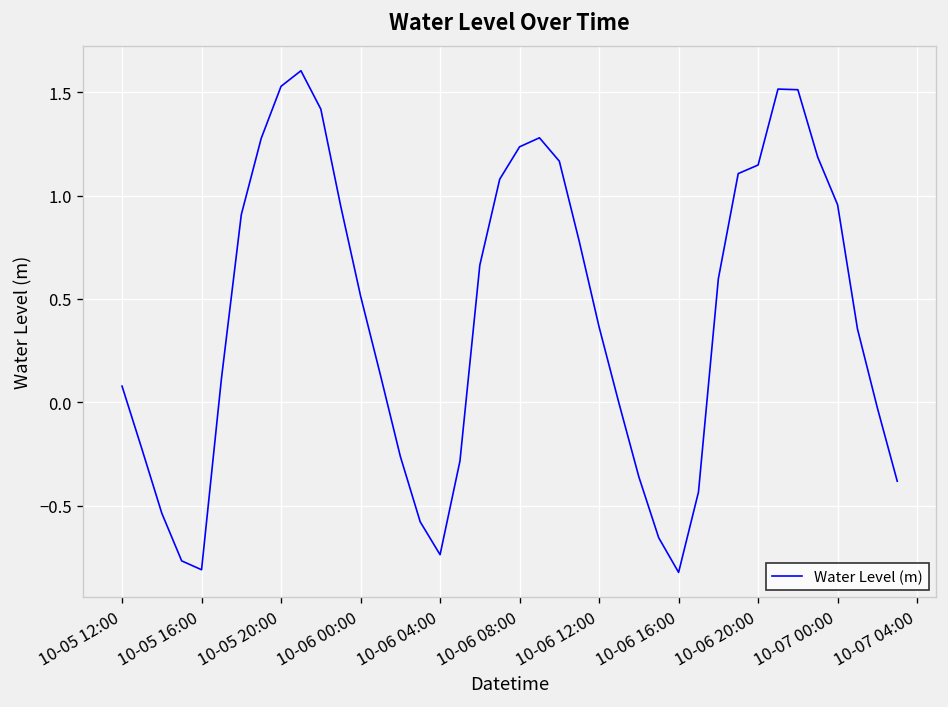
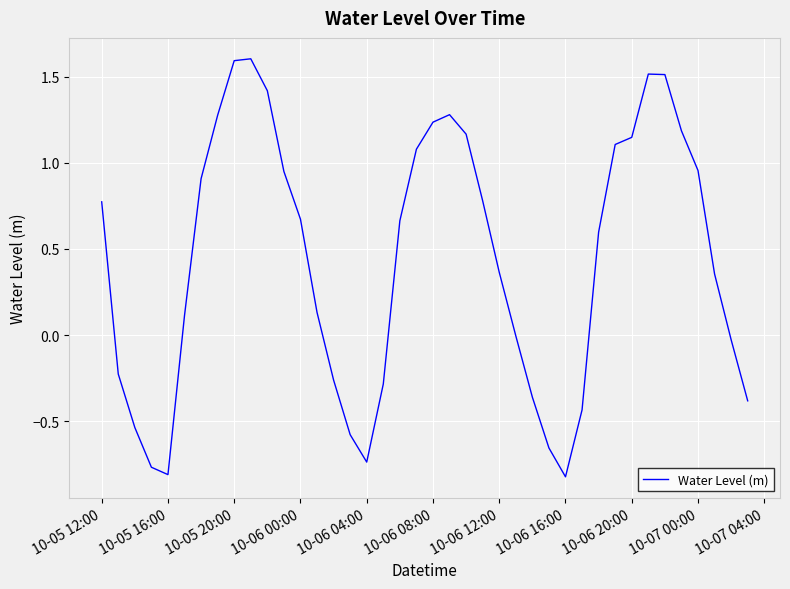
  {
-   "10-05 12:00": 0.08,
+   "10-05 12:00": 0.77,
    "10-05 16:00": -0.81,
-   "10-05 20:00": 1.53,
-   "10-06 00:00": 0.51,
+   "10-05 20:00": 1.59,
+   "10-06 00:00": 0.67,
    "10-06 04:00": -0.74,
    "10-06 08:00": 1.24,
    "10-06 12:00": 0.36,
    "10-06 16:00": -0.82,
    "10-06 20:00": 1.15,
    "10-07 00:00": 0.96
  }
